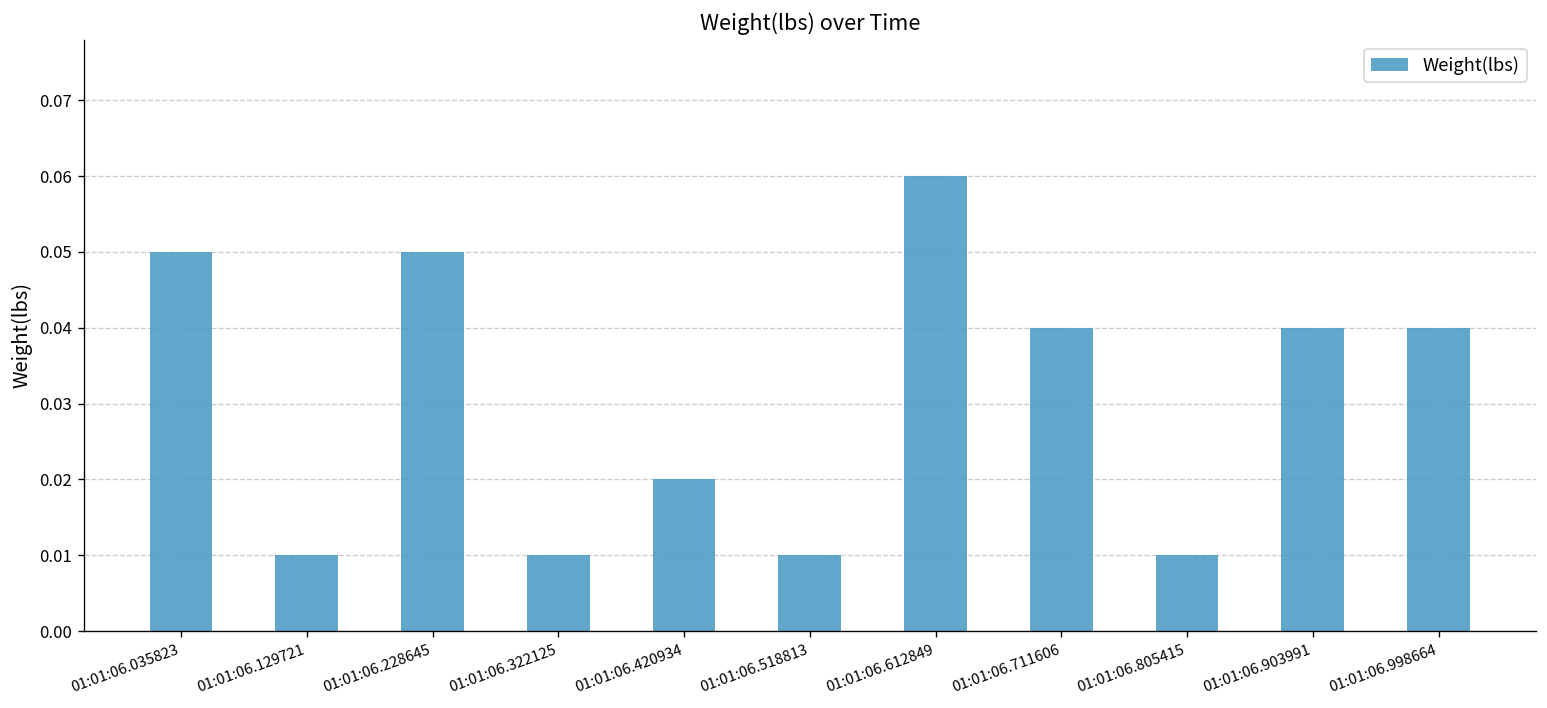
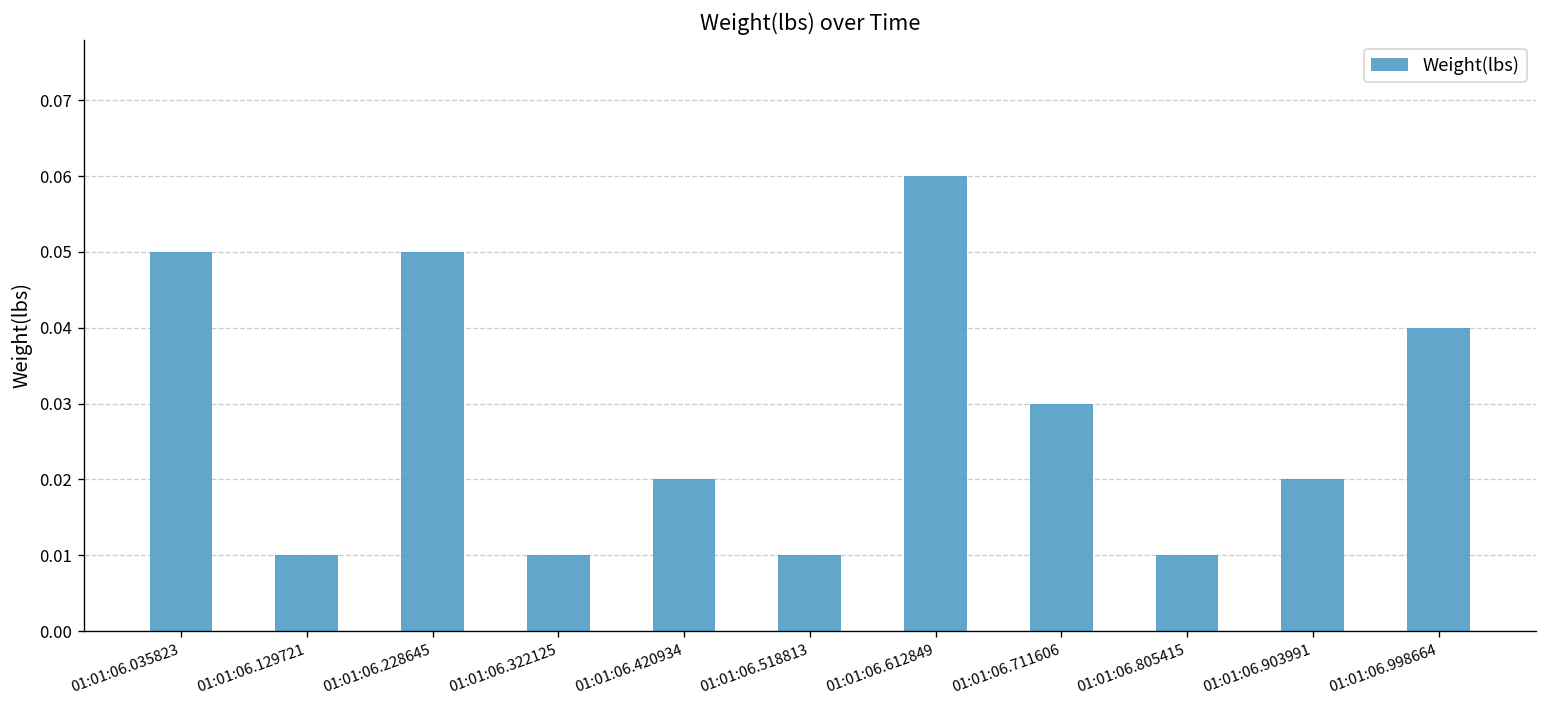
  {
    "01:01:06.035823": 0.05,
    "01:01:06.129721": 0.01,
    "01:01:06.228645": 0.05,
    "01:01:06.322125": 0.01,
    "01:01:06.420934": 0.02,
    "01:01:06.518813": 0.01,
    "01:01:06.612849": 0.06,
-   "01:01:06.711606": 0.04,
+   "01:01:06.711606": 0.03,
    "01:01:06.805415": 0.01,
-   "01:01:06.903991": 0.04,
+   "01:01:06.903991": 0.02,
    "01:01:06.998664": 0.04
  }
